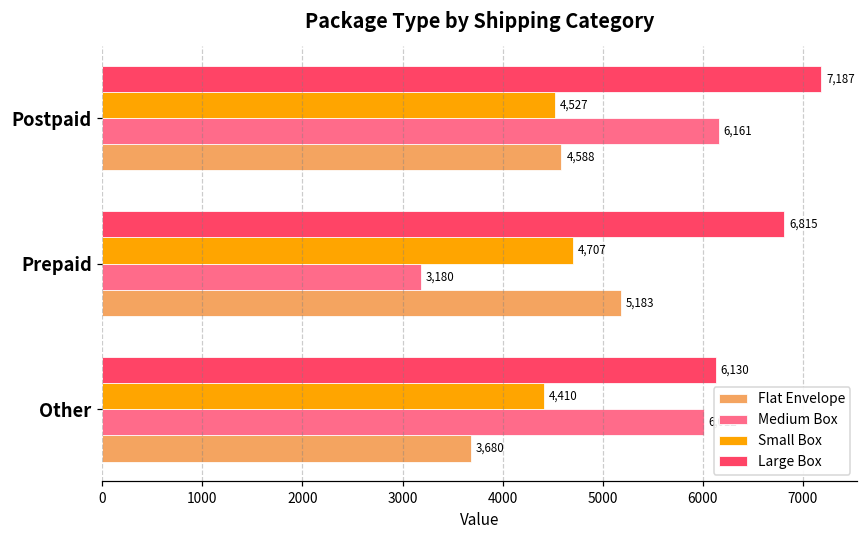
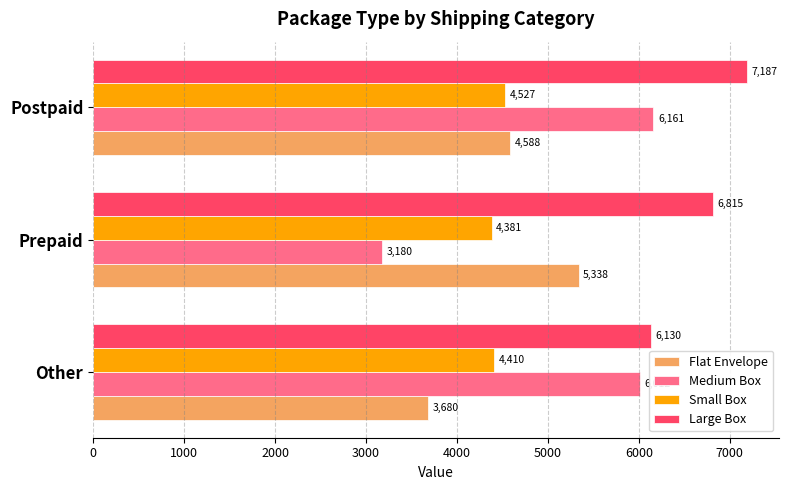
  {
    "Flat Envelope": {
      "Postpaid": "4,588",
-     "Prepaid": "5,183",
+     "Prepaid": "5,338",
      "Other": "3,680"
    },
    "Small Box": {
      "Postpaid": "4,527",
-     "Prepaid": "4,707",
+     "Prepaid": "4,381",
      "Other": "4,410"
    }
  }
